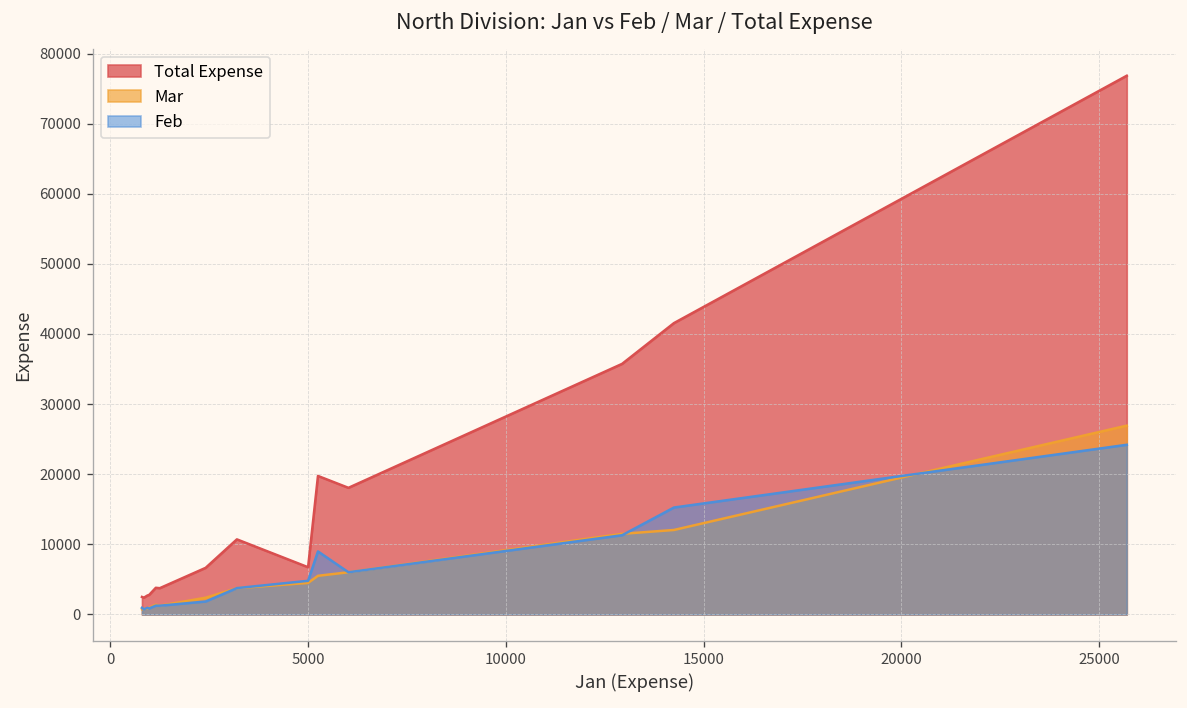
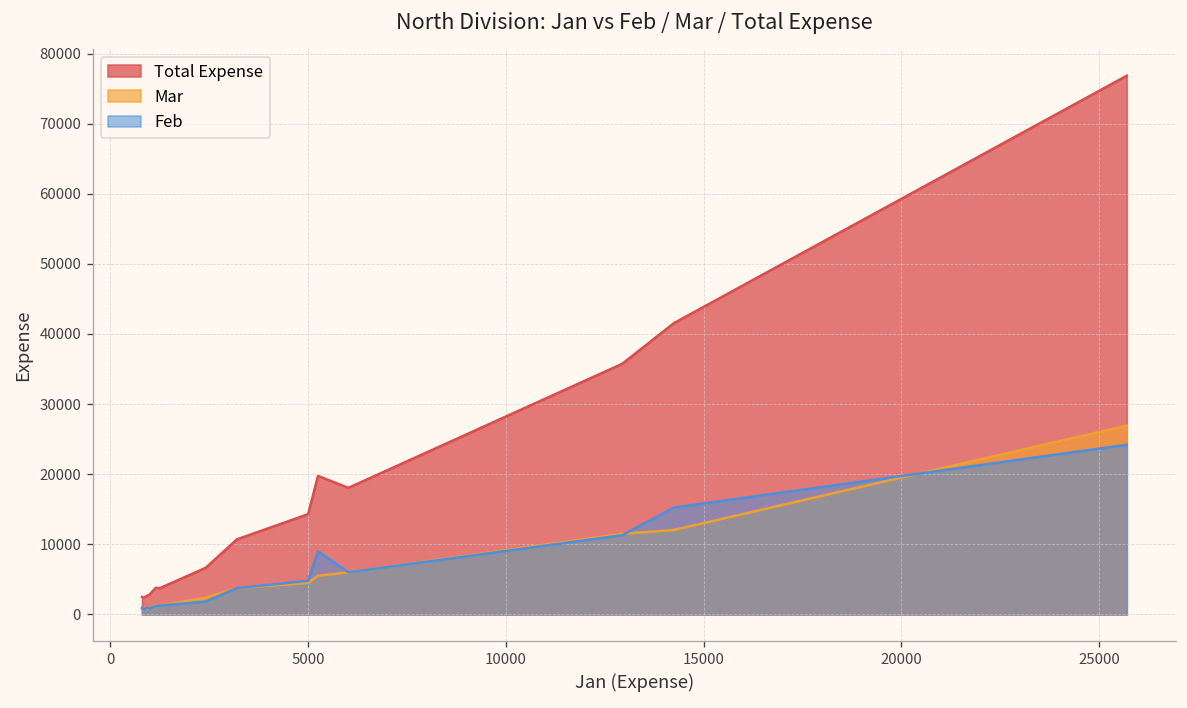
  {
    "Total Expense": {
-     "5000": 7000
+     "5000": 14000
    }
  }
